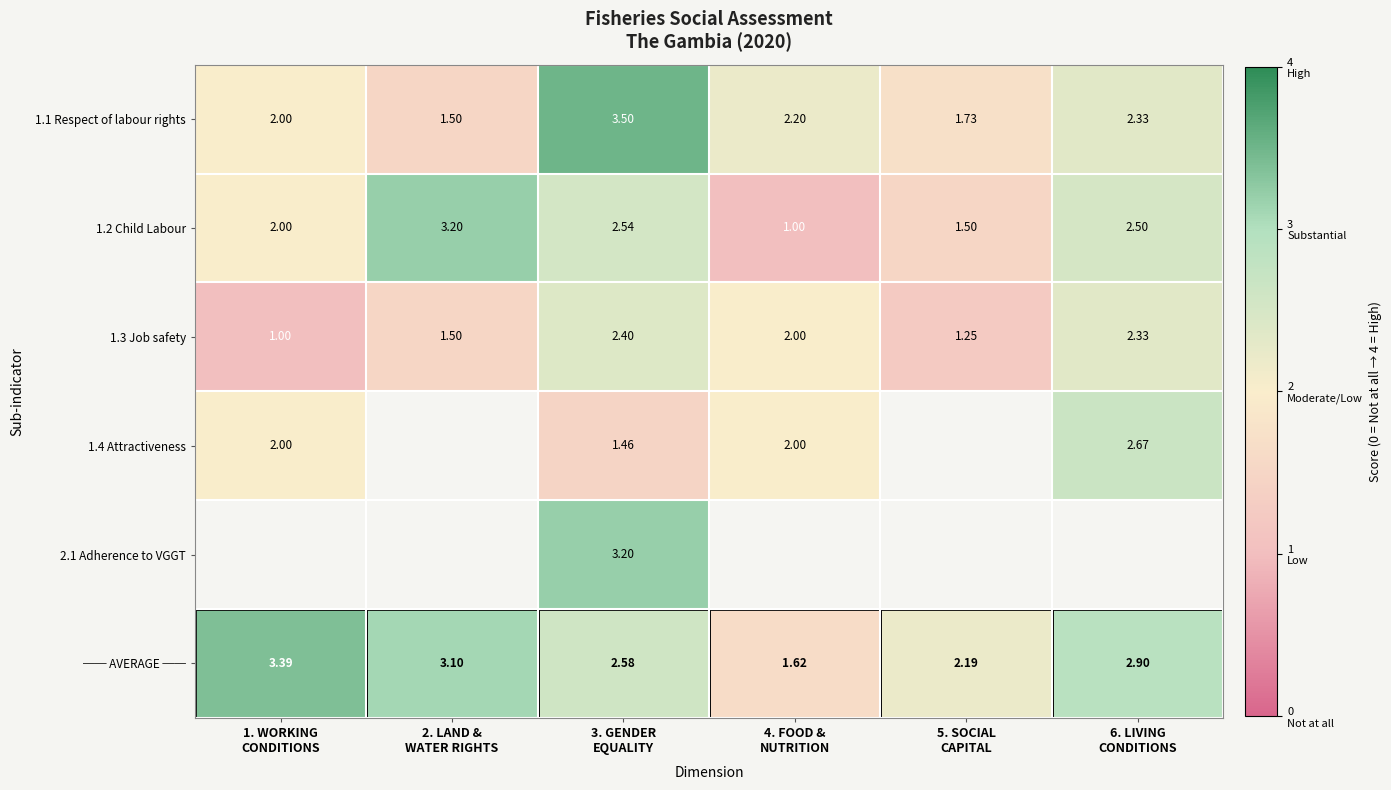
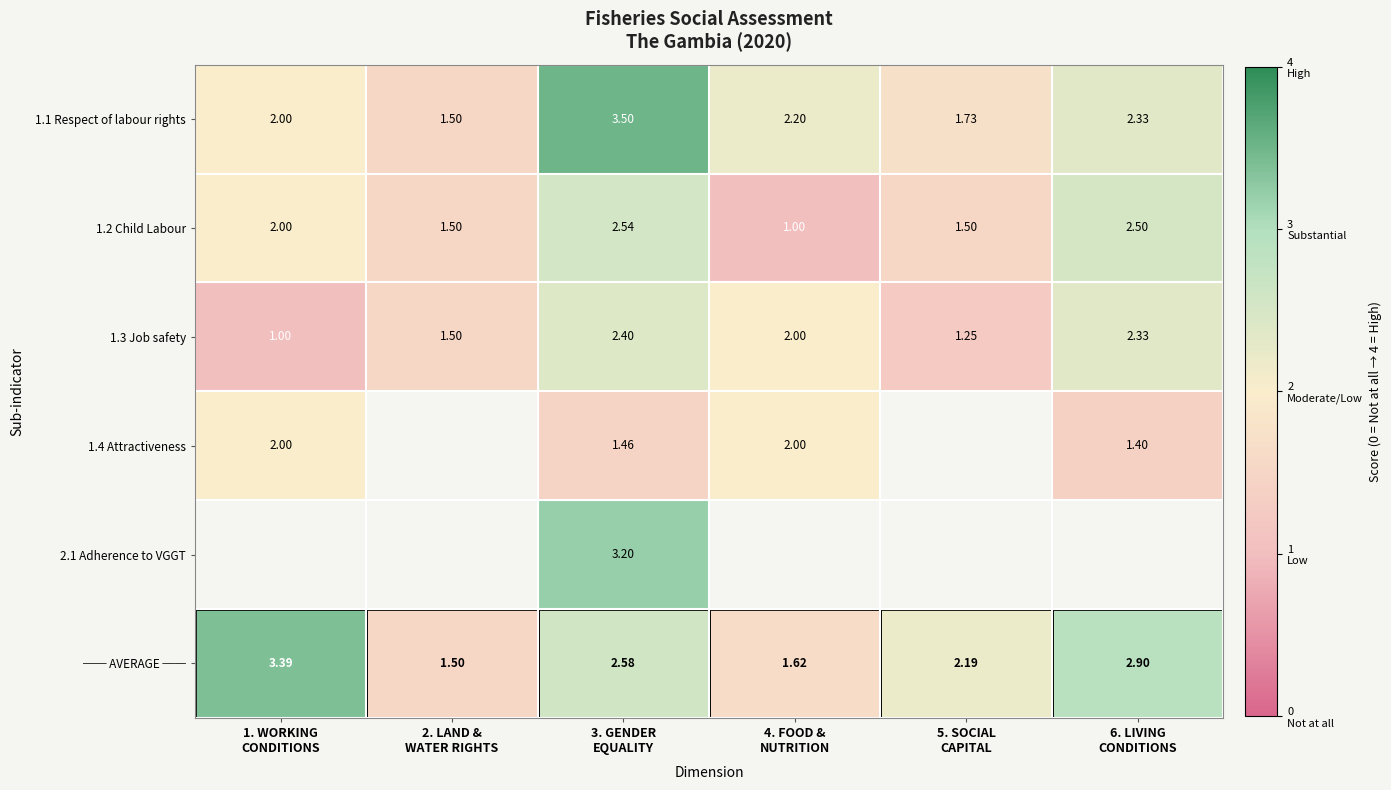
  {
    "1.1 Respect of labour rights": {
      "1. WORKING CONDITIONS": 2.00,
      "2. LAND & WATER RIGHTS": 1.50,
      "3. GENDER EQUALITY": 3.50,
      "4. FOOD & NUTRITION": 2.20,
      "5. SOCIAL CAPITAL": 1.73,
      "6. LIVING CONDITIONS": 2.33
    },
    "1.2 Child Labour": {
      "1. WORKING CONDITIONS": 2.00,
-     "2. LAND & WATER RIGHTS": 3.20,
+     "2. LAND & WATER RIGHTS": 1.50,
      "3. GENDER EQUALITY": 2.54,
      "4. FOOD & NUTRITION": 1.00,
      "5. SOCIAL CAPITAL": 1.50,
      "6. LIVING CONDITIONS": 2.50
    },
    "1.3 Job safety": {
      "1. WORKING CONDITIONS": 1.00,
      "2. LAND & WATER RIGHTS": 1.50,
      "3. GENDER EQUALITY": 2.40,
      "4. FOOD & NUTRITION": 2.00,
      "5. SOCIAL CAPITAL": 1.25,
      "6. LIVING CONDITIONS": 2.33
    },
    "1.4 Attractiveness": {
      "1. WORKING CONDITIONS": 2.00,
      "3. GENDER EQUALITY": 1.46,
      "4. FOOD & NUTRITION": 2.00,
-     "6. LIVING CONDITIONS": 2.67
+     "6. LIVING CONDITIONS": 1.40
    },
    "2.1 Adherence to VGGT": {
      "3. GENDER EQUALITY": 3.20
    },
    "── AVERAGE ──": {
      "1. WORKING CONDITIONS": 3.39,
-     "2. LAND & WATER RIGHTS": 3.10,
+     "2. LAND & WATER RIGHTS": 1.50,
      "3. GENDER EQUALITY": 2.58,
      "4. FOOD & NUTRITION": 1.62,
      "5. SOCIAL CAPITAL": 2.19,
      "6. LIVING CONDITIONS": 2.90
    }
  }
